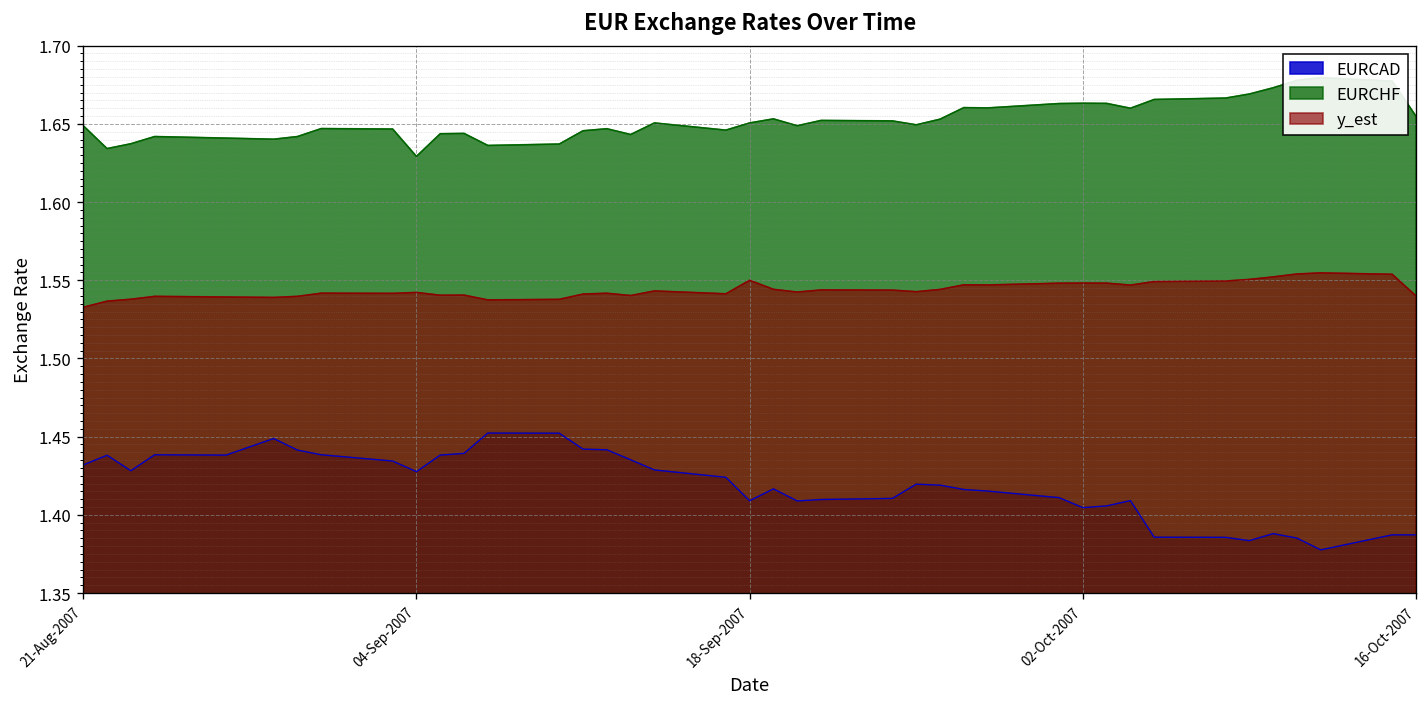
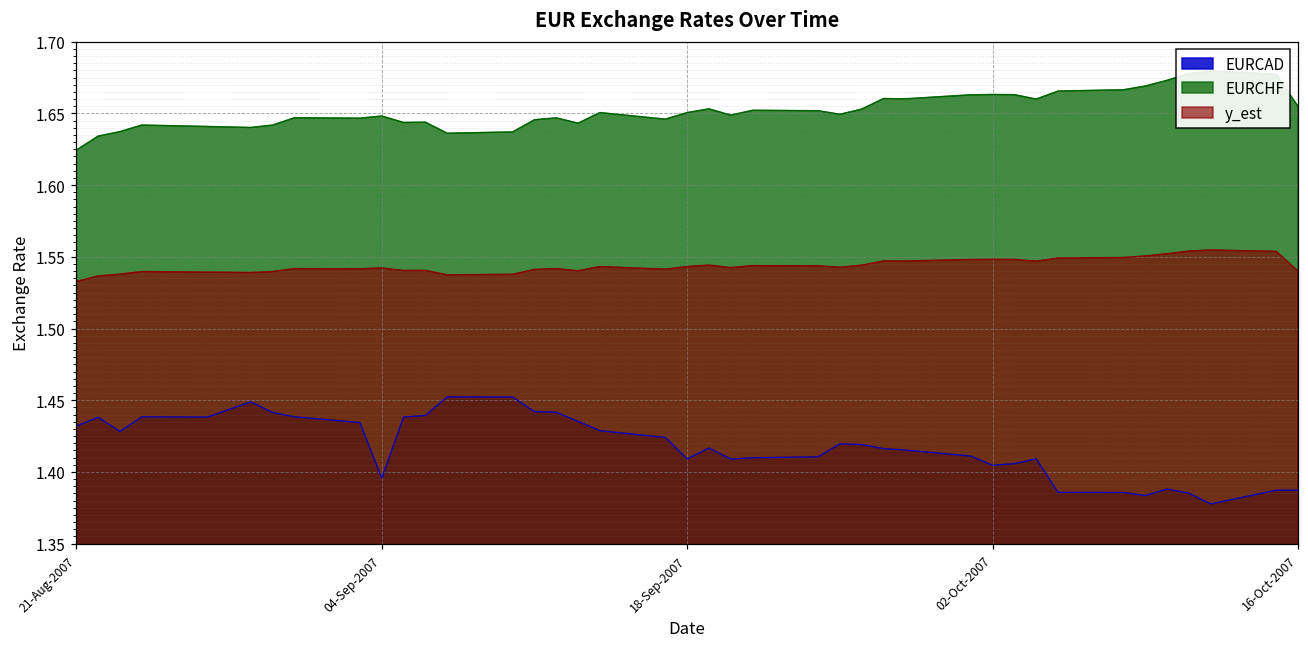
  {
    "EURCAD": {
      "21-Aug-2007": 1.432,
-     "04-Sep-2007": 1.428,
+     "04-Sep-2007": 1.396,
      "18-Sep-2007": 1.409,
      "02-Oct-2007": 1.405,
      "16-Oct-2007": 1.387
    },
    "EURCHF": {
-     "21-Aug-2007": 1.649,
-     "04-Sep-2007": 1.629,
+     "21-Aug-2007": 1.624,
+     "04-Sep-2007": 1.648,
      "18-Sep-2007": 1.651,
      "02-Oct-2007": 1.663,
      "16-Oct-2007": 1.655
    },
    "y_est": {
      "21-Aug-2007": 1.533,
      "04-Sep-2007": 1.542,
-     "18-Sep-2007": 1.550,
+     "18-Sep-2007": 1.543,
      "02-Oct-2007": 1.548,
      "16-Oct-2007": 1.540
    }
  }
